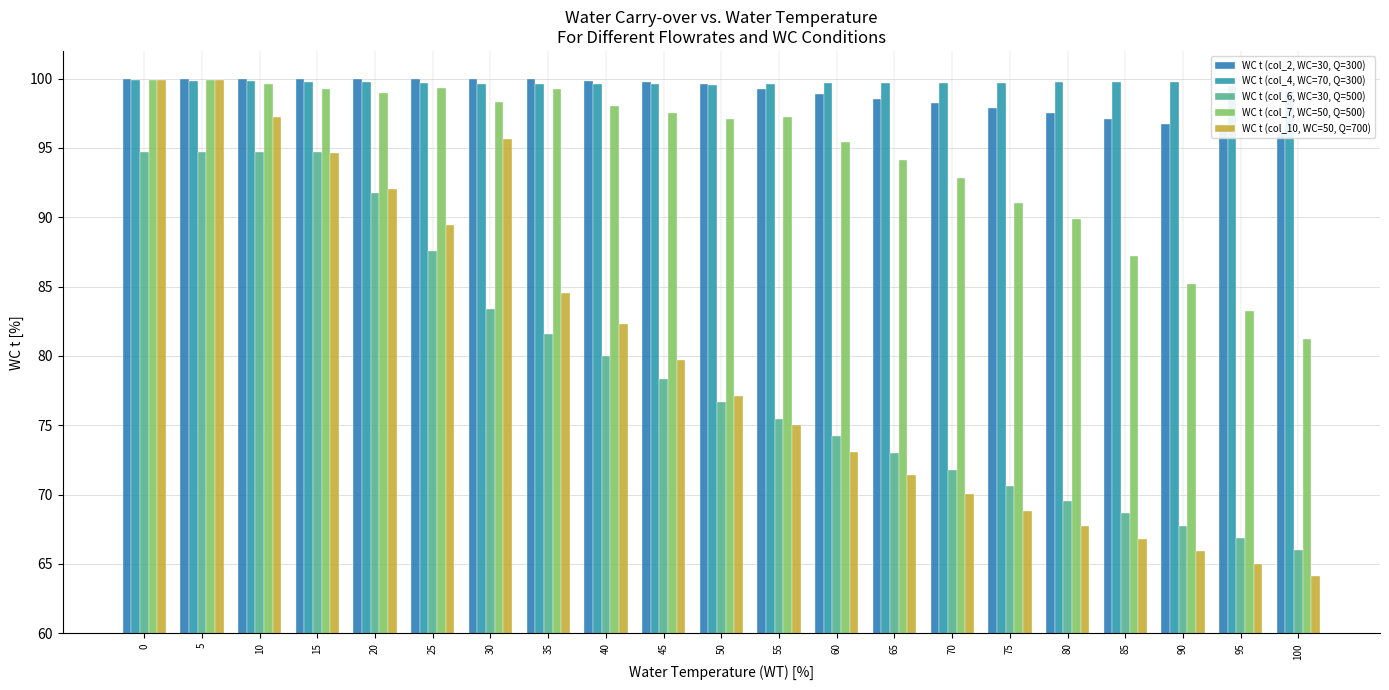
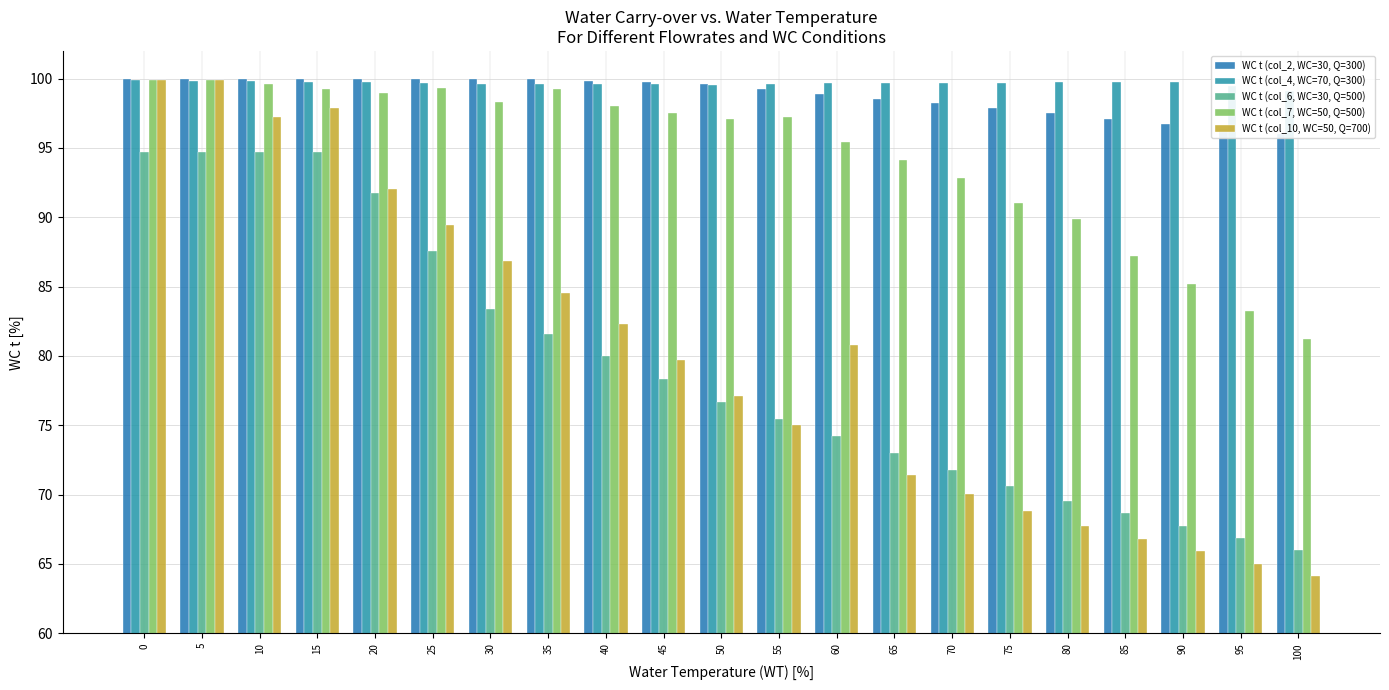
  {
    "WC t (col_7, WC=50, Q=500)": {
      "0": 99.9,
      "5": 99.9,
      "10": 99.6,
      "15": 99.3,
      "20": 99.0,
      "25": 99.3,
      "30": 98.3,
      "35": 99.2,
      "40": 98.0,
      "45": 97.5,
      "50": 97.1,
      "55": 97.2,
      "60": 95.4,
      "65": 94.1,
      "70": 92.8,
      "75": 91.0,
      "80": 89.9,
      "85": 87.2,
      "90": 85.2,
      "95": 83.2,
      "100": 81.2
    },
    "WC t (col_10, WC=50, Q=700)": {
      "0": 99.9,
      "5": 99.9,
      "10": 97.3,
-     "15": 94.6,
+     "15": 97.9,
      "20": 92.0,
      "25": 89.4,
-     "30": 95.7,
+     "30": 86.9,
      "35": 84.6,
      "40": 82.3,
      "45": 79.7,
      "50": 77.1,
      "55": 75.0,
-     "60": 73.0,
+     "60": 80.8,
      "65": 71.5,
      "70": 70.1,
      "75": 68.8,
      "80": 67.7,
      "85": 66.8,
      "90": 65.9,
      "95": 65.0,
      "100": 64.1
    }
  }
